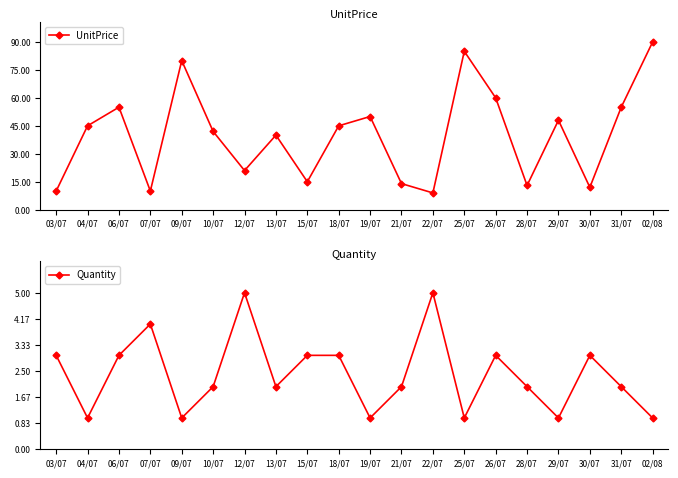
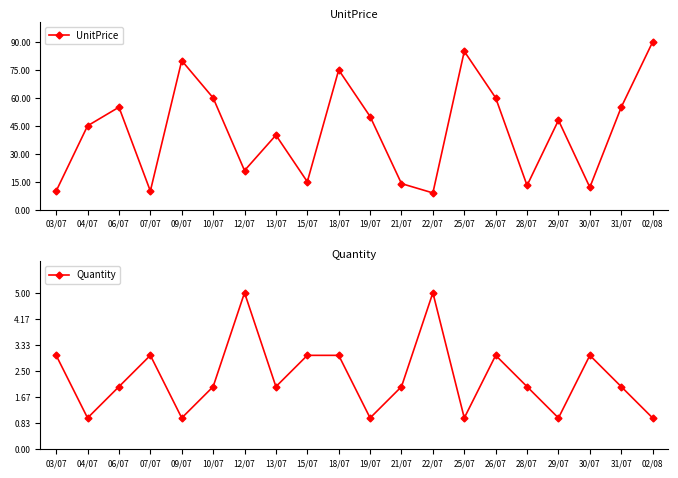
  {
    "UnitPrice": {
      "03/07": 10,
      "04/07": 45,
      "06/07": 55,
      "07/07": 10,
      "09/07": 80,
-     "10/07": 42,
+     "10/07": 60,
      "12/07": 21,
      "13/07": 40,
      "15/07": 15,
-     "18/07": 45,
+     "18/07": 75,
      "19/07": 50,
      "21/07": 14,
      "22/07": 9,
      "25/07": 85,
      "26/07": 60,
      "28/07": 13,
      "29/07": 48,
      "30/07": 12,
      "31/07": 55,
      "02/08": 90
    },
    "Quantity": {
      "03/07": 3,
      "04/07": 1,
-     "06/07": 3,
-     "07/07": 4,
+     "06/07": 2,
+     "07/07": 3,
      "09/07": 1,
      "10/07": 2,
      "12/07": 5,
      "13/07": 2,
      "15/07": 3,
      "18/07": 3,
      "19/07": 1,
      "21/07": 2,
      "22/07": 5,
      "25/07": 1,
      "26/07": 3,
      "28/07": 2,
      "29/07": 1,
      "30/07": 3,
      "31/07": 2,
      "02/08": 1
    }
  }
